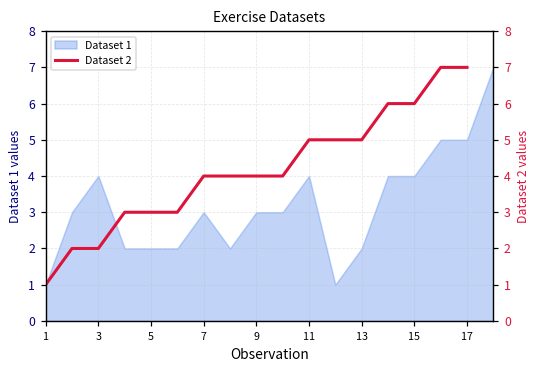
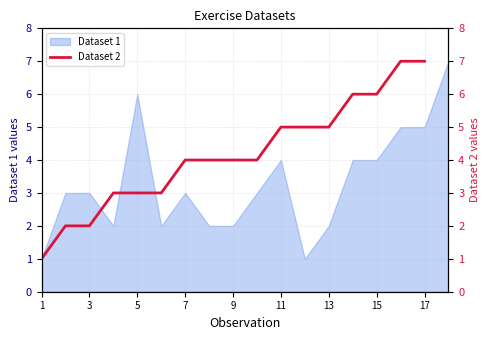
  {
    "Dataset 1": {
      "1": 1,
-     "3": 4,
-     "5": 2,
+     "3": 3,
+     "5": 6,
      "7": 3,
-     "9": 3,
+     "9": 2,
      "11": 4,
      "13": 2,
      "15": 4,
      "17": 5
    },
    "Dataset 2": {
      "17": 7.0
    }
  }
